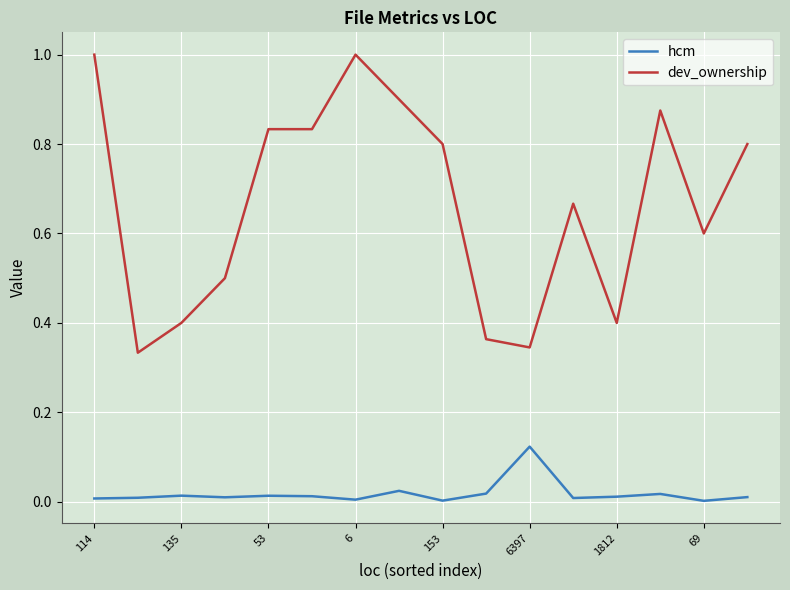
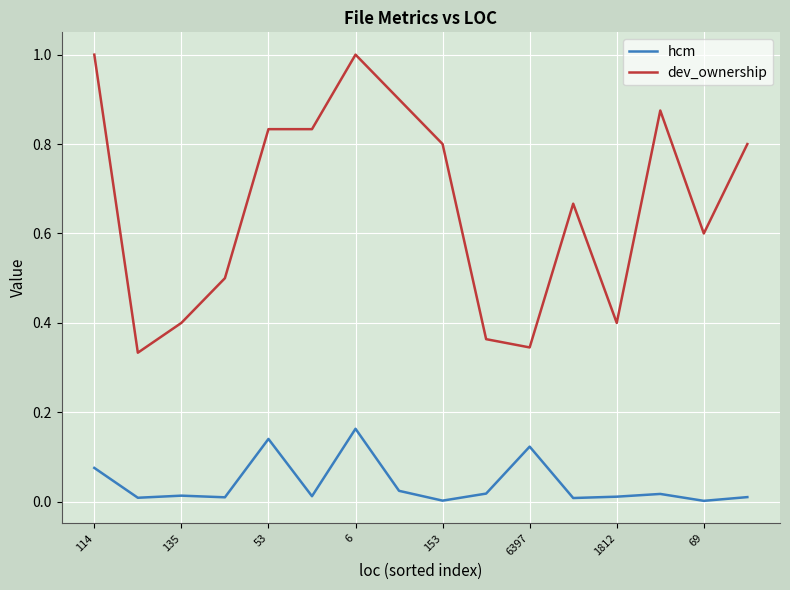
  {
    "hcm": {
-     "114": 0.01,
+     "114": 0.08,
      "135": 0.01,
-     "53": 0.01,
-     "6": 0.00,
+     "53": 0.14,
+     "6": 0.16,
      "153": 0.00,
      "6397": 0.12,
      "1812": 0.01,
      "69": 0.00
    },
    "dev_ownership": {
      "114": 1.00,
      "135": 0.40,
      "53": 0.83,
      "6": 1.00,
      "153": 0.80,
      "6397": 0.35,
      "1812": 0.40,
      "69": 0.60
    }
  }
